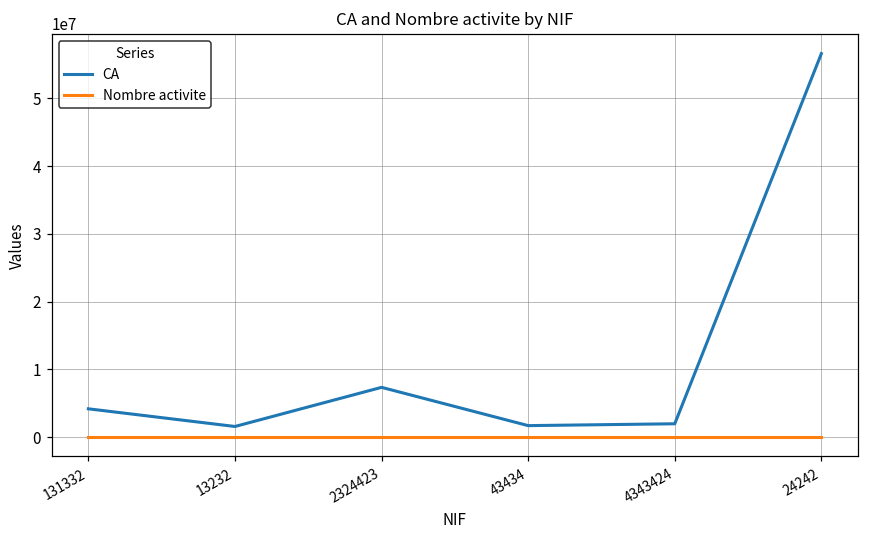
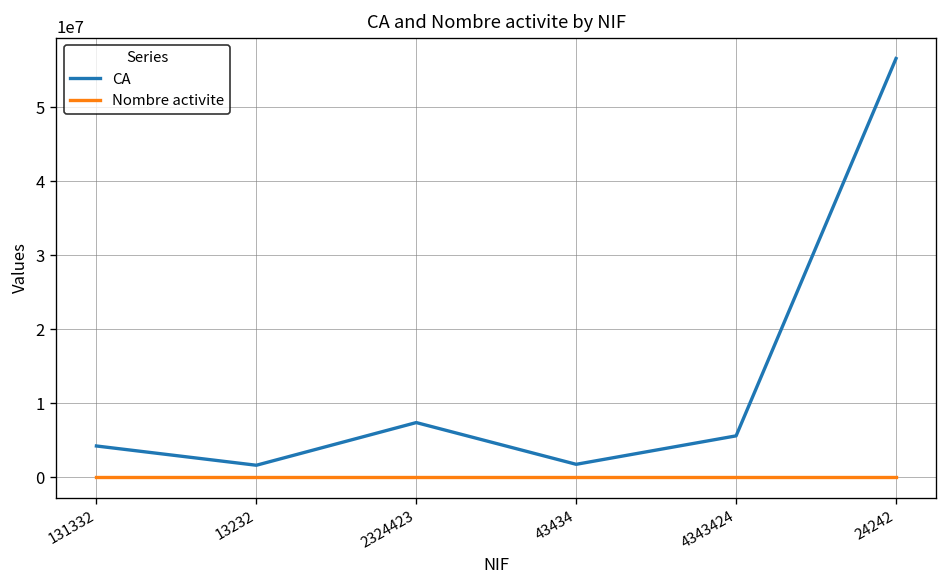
  {
    "CA": {
      "131332": 4000000,
      "13232": 2000000,
      "2324423": 7000000,
      "43434": 2000000,
-     "4343424": 2000000,
+     "4343424": 6000000,
      "24242": 57000000
    },
    "Nombre activite": {
      "131332": 0,
      "13232": 0,
      "2324423": 0,
      "43434": 0,
      "4343424": 0,
      "24242": 0
    }
  }
